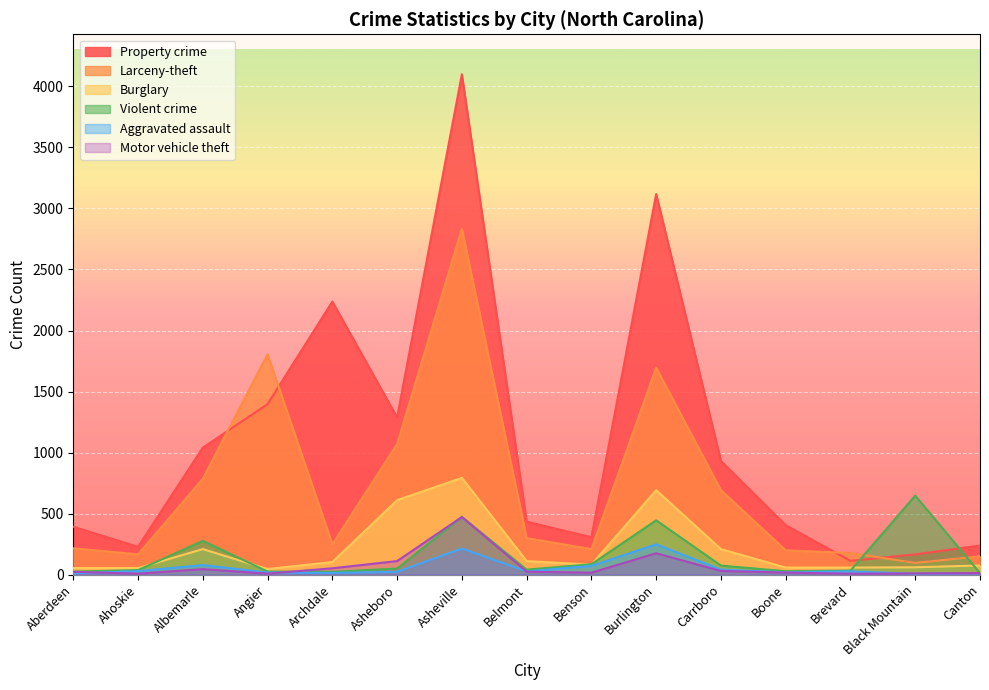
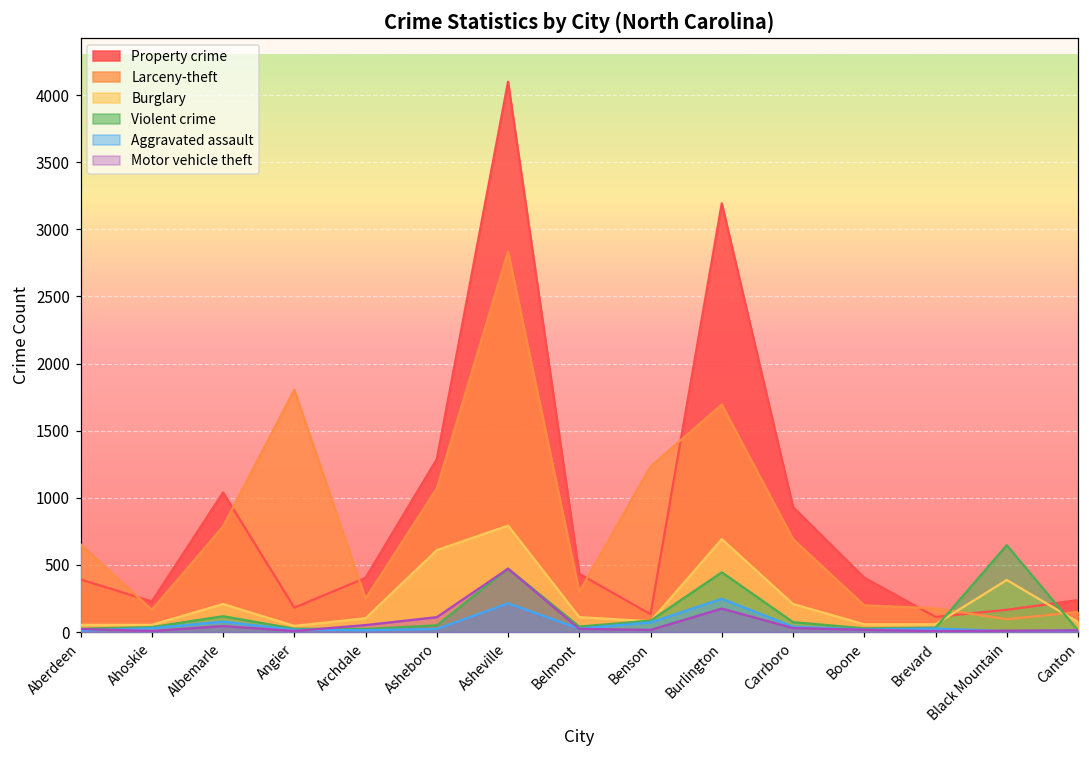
  {
    "Property crime": {
      "Aberdeen": 390,
      "Ahoskie": 230,
      "Albemarle": 1040,
-     "Angier": 1400,
-     "Archdale": 2240,
+     "Angier": 180,
+     "Archdale": 400,
      "Asheboro": 1290,
      "Asheville": 4100,
      "Belmont": 430,
-     "Benson": 310,
-     "Burlington": 3120,
+     "Benson": 130,
+     "Burlington": 3190,
      "Carrboro": 930,
      "Boone": 410,
      "Brevard": 110,
      "Black Mountain": 170,
      "Canton": 240
    },
    "Larceny-theft": {
-     "Aberdeen": 220,
+     "Aberdeen": 650,
      "Ahoskie": 170,
      "Albemarle": 790,
      "Angier": 1810,
      "Archdale": 250,
      "Asheboro": 1070,
      "Asheville": 2830,
      "Belmont": 300,
-     "Benson": 210,
+     "Benson": 1230,
      "Burlington": 1700,
      "Carrboro": 690,
      "Boone": 200,
      "Brevard": 180,
      "Black Mountain": 100,
      "Canton": 150
    },
    "Burglary": {
      "Aberdeen": 50,
      "Albemarle": 210,
      "Angier": 50,
      "Archdale": 100,
      "Asheboro": 610,
      "Asheville": 790,
      "Belmont": 110,
      "Burlington": 690,
      "Carrboro": 210,
      "Boone": 60,
      "Brevard": 60,
-     "Black Mountain": 60,
+     "Black Mountain": 390,
      "Canton": 80
    },
    "Violent crime": {
-     "Albemarle": 280,
+     "Albemarle": 120,
      "Asheboro": 50,
      "Burlington": 450,
      "Carrboro": 70,
      "Black Mountain": 650
    },
    "Aggravated assault": {
      "Albemarle": 80,
      "Asheboro": 20,
      "Asheville": 210,
      "Burlington": 250
    },
    "Motor vehicle theft": {
      "Albemarle": 50,
      "Archdale": 50,
      "Asheboro": 110,
      "Benson": 20,
      "Burlington": 180
    }
  }
